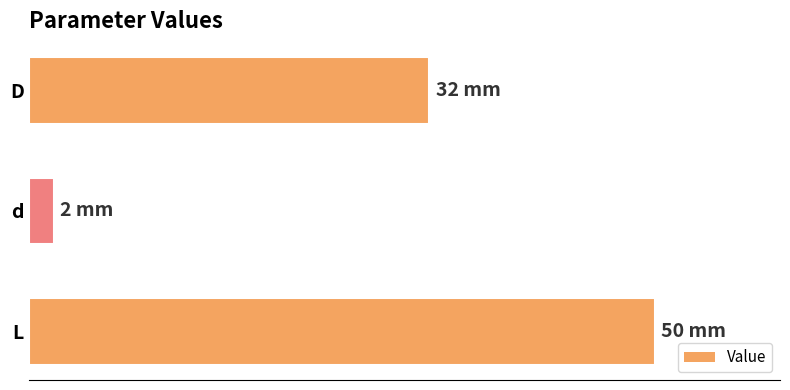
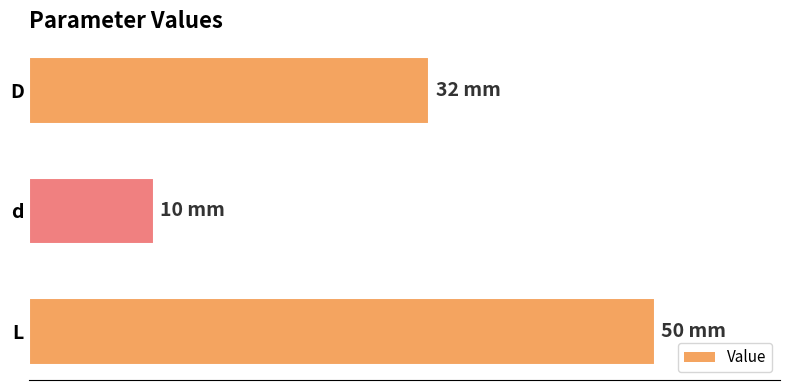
  {
    "D": 32,
-   "d": 2,
+   "d": 10,
    "L": 50
  }
